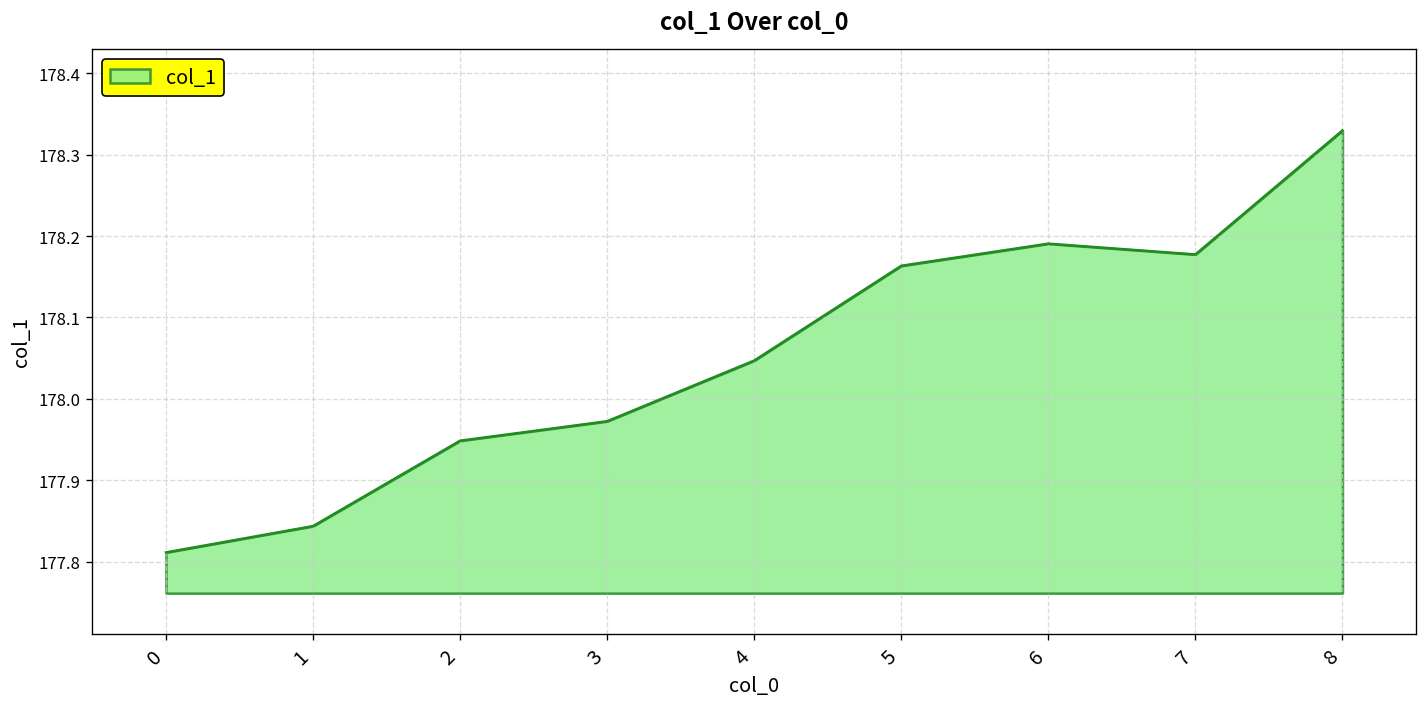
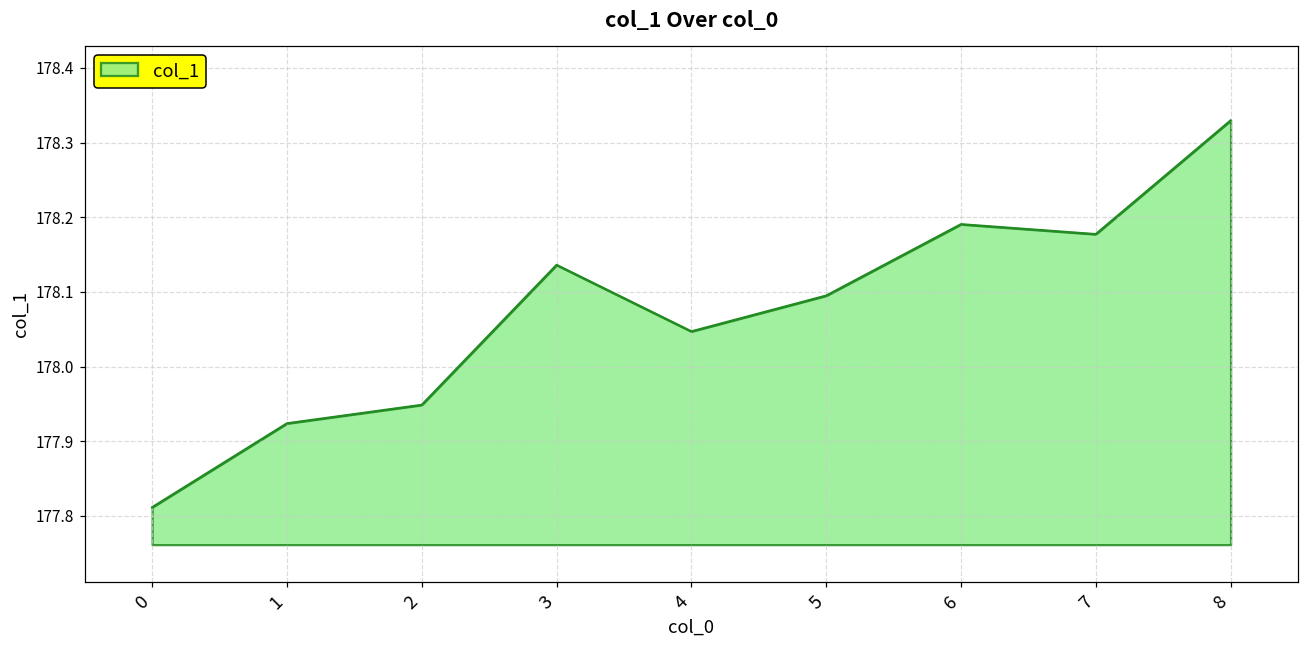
  {
    "0": 177.81,
-   "1": 177.84,
+   "1": 177.92,
    "2": 177.95,
-   "3": 177.97,
+   "3": 178.14,
    "4": 178.05,
-   "5": 178.16,
+   "5": 178.10,
    "6": 178.19,
    "7": 178.18,
    "8": 178.33
  }
